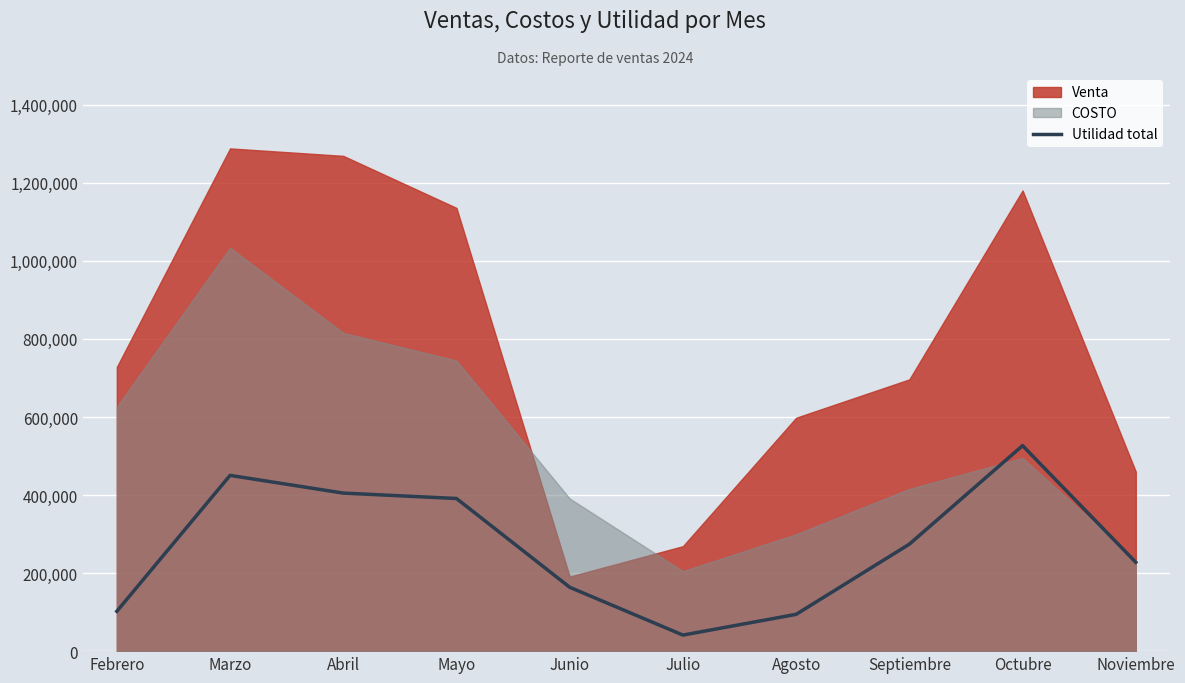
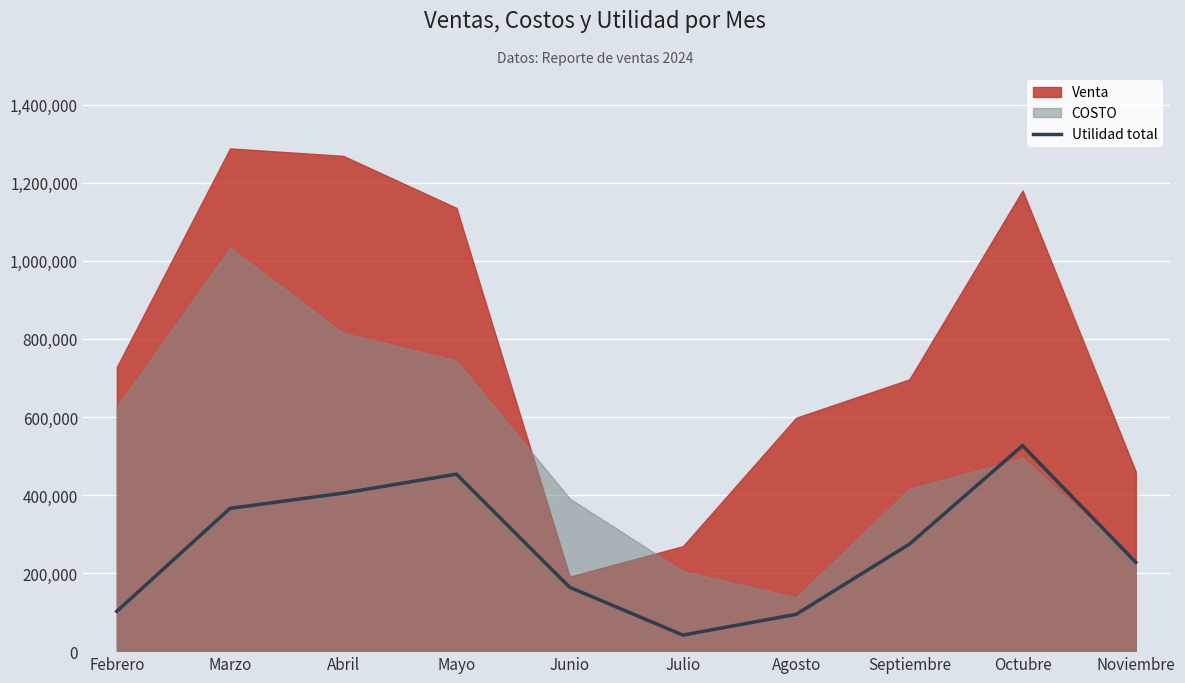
  {
    "Utilidad total": {
      "Febrero": "100,000",
-     "Marzo": "450,000",
+     "Marzo": "370,000",
      "Abril": "400,000",
-     "Mayo": "390,000",
+     "Mayo": "450,000",
      "Junio": "160,000",
      "Julio": "40,000",
      "Agosto": "90,000",
      "Septiembre": "270,000",
      "Octubre": "530,000"
    },
    "Venta": {
      "Febrero": "730,000",
      "Marzo": "1,290,000",
      "Abril": "1,270,000",
      "Mayo": "1,140,000",
      "Junio": "190,000",
      "Julio": "270,000",
      "Agosto": "600,000",
      "Septiembre": "700,000",
      "Octubre": "1,180,000",
      "Noviembre": "460,000"
    },
    "COSTO": {
      "Febrero": "630,000",
      "Marzo": "1,030,000",
      "Abril": "820,000",
      "Mayo": "740,000",
      "Junio": "390,000",
      "Julio": "200,000",
-     "Agosto": "300,000",
+     "Agosto": "140,000",
      "Septiembre": "420,000",
      "Octubre": "500,000"
    }
  }
